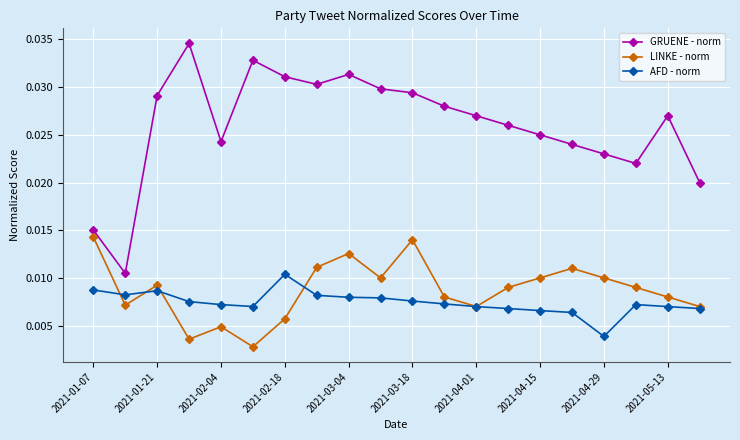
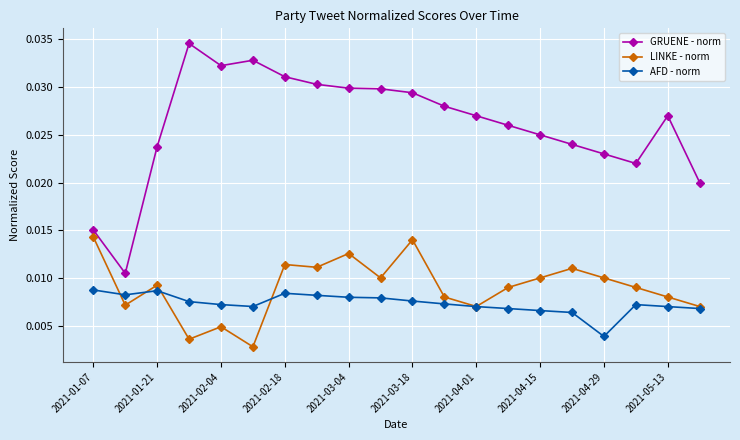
  {
    "GRUENE - norm": {
      "2021-01-07": 0.015,
-     "2021-01-21": 0.029,
-     "2021-02-04": 0.024,
+     "2021-01-21": 0.024,
+     "2021-02-04": 0.032,
      "2021-02-18": 0.031,
-     "2021-03-04": 0.031,
+     "2021-03-04": 0.030,
      "2021-03-18": 0.029,
      "2021-04-01": 0.027,
      "2021-04-15": 0.025,
      "2021-04-29": 0.023,
      "2021-05-13": 0.027
    },
    "LINKE - norm": {
      "2021-01-07": 0.014,
      "2021-01-21": 0.009,
      "2021-02-04": 0.005,
-     "2021-02-18": 0.006,
+     "2021-02-18": 0.011,
      "2021-03-04": 0.013,
      "2021-03-18": 0.014,
      "2021-04-15": 0.010,
      "2021-04-29": 0.010,
      "2021-05-13": 0.008
    },
    "AFD - norm": {
      "2021-01-07": 0.009,
      "2021-01-21": 0.009,
      "2021-02-04": 0.007,
-     "2021-02-18": 0.010,
+     "2021-02-18": 0.008,
      "2021-03-04": 0.008,
      "2021-03-18": 0.008,
      "2021-04-15": 0.007,
      "2021-04-29": 0.004,
      "2021-05-13": 0.007
    }
  }
